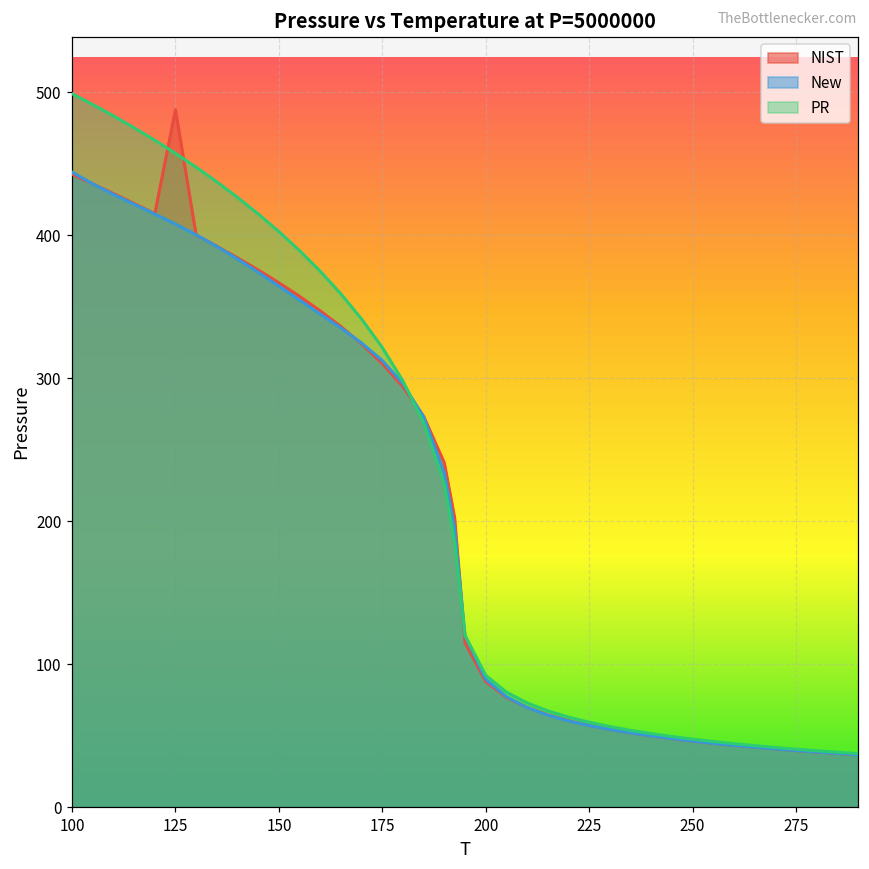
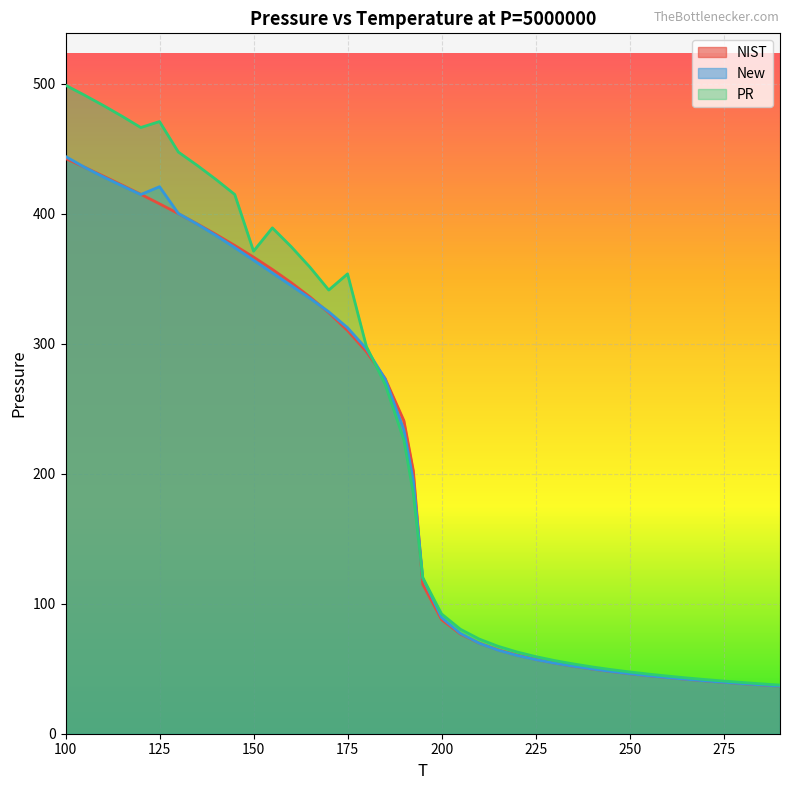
  {
    "NIST": {
-     "125": 488,
+     "125": 408,
      "150": 367,
      "175": 310
    },
    "New": {
-     "125": 408,
+     "125": 421,
      "150": 364,
      "175": 312
    },
    "PR": {
      "100": 499,
-     "125": 457,
-     "150": 402,
-     "175": 321,
+     "125": 471,
+     "150": 371,
+     "175": 354,
      "200": 92,
      "225": 59
    }
  }
